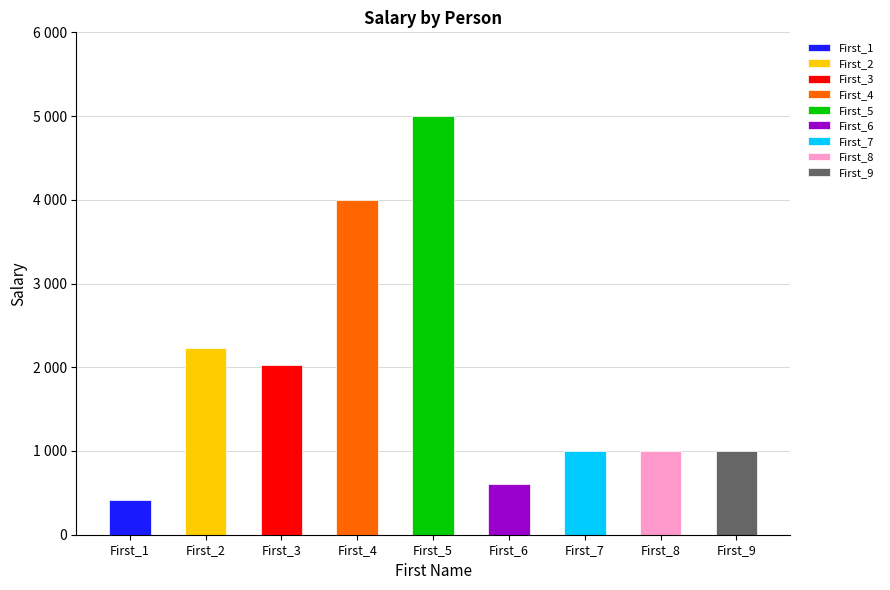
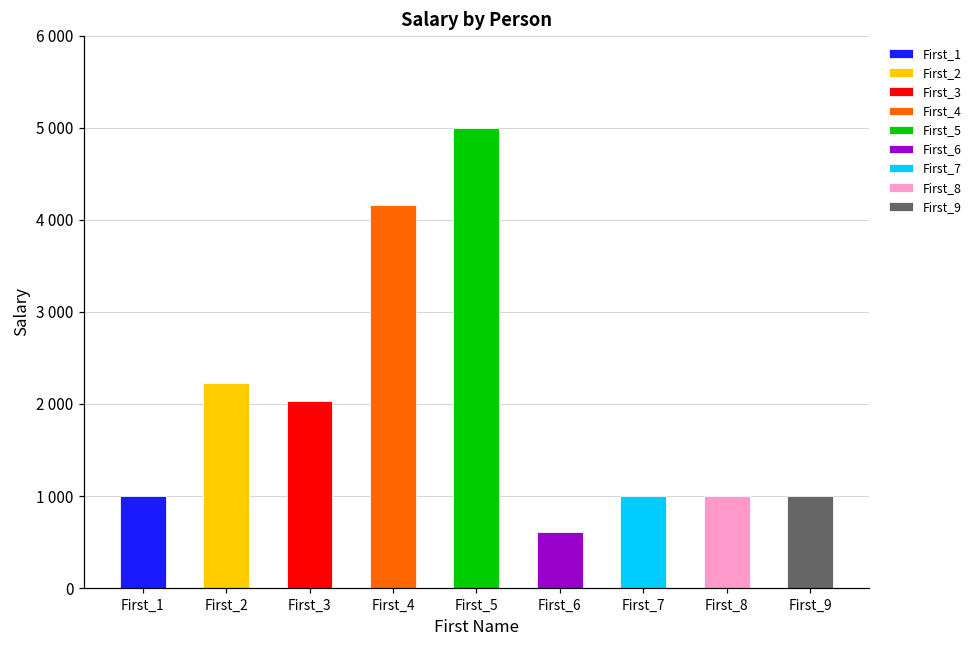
  {
-   "First_1": 400,
+   "First_1": 1000,
    "First_2": 2200,
    "First_3": 2000,
-   "First_4": 4000,
+   "First_4": 4200,
    "First_5": 5000,
    "First_6": 600,
    "First_7": 1000,
    "First_8": 1000,
    "First_9": 1000
  }
